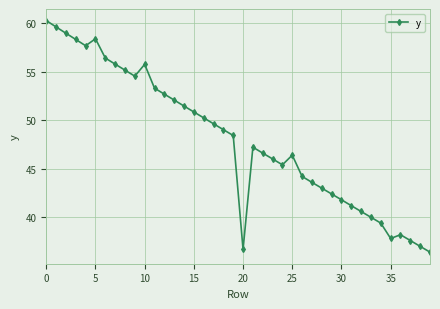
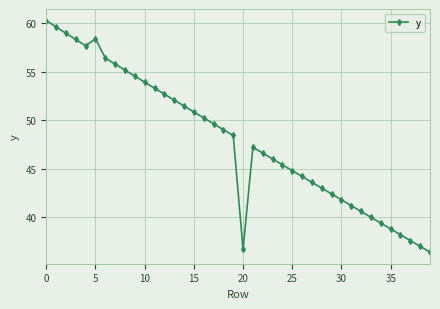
  {
    "0": 60,
    "5": 58,
-   "10": 56,
+   "10": 54,
    "15": 51,
    "20": 37,
-   "25": 46,
+   "25": 45,
    "30": 42,
-   "35": 38
+   "35": 39
  }
